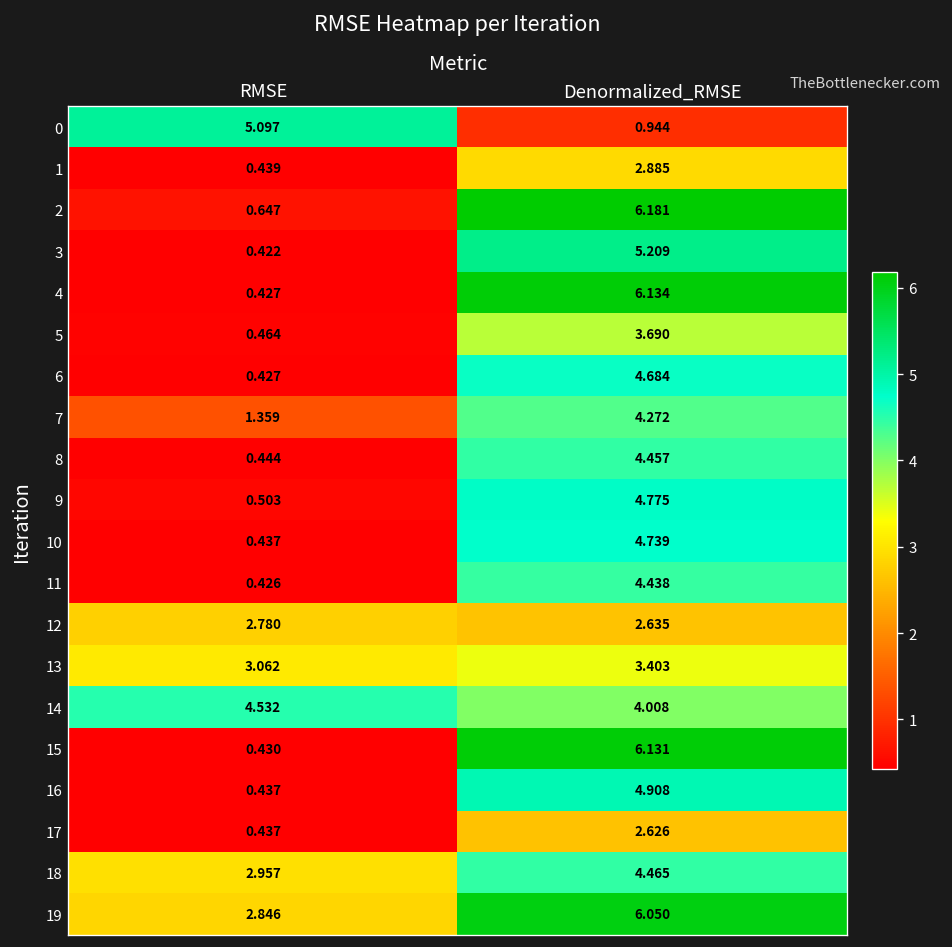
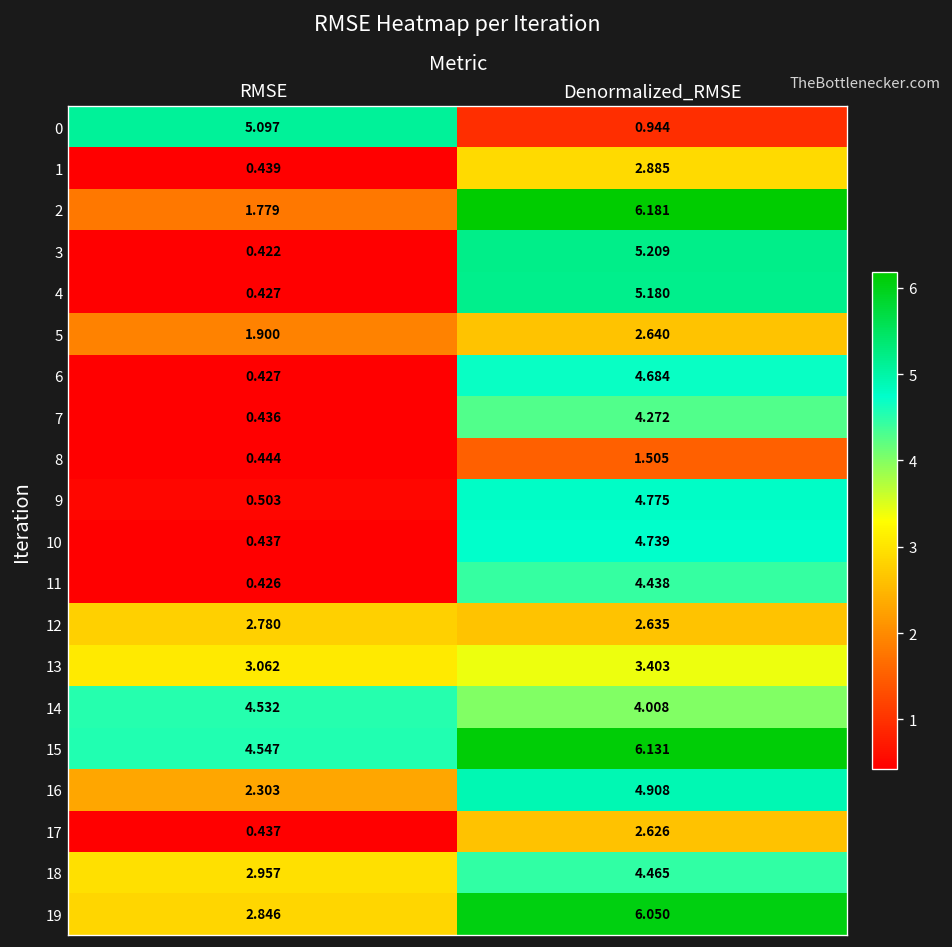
  {
    "0": {
      "RMSE": 5.097,
      "Denormalized_RMSE": 0.944
    },
    "1": {
      "RMSE": 0.439,
      "Denormalized_RMSE": 2.885
    },
    "2": {
-     "RMSE": 0.647,
+     "RMSE": 1.779,
      "Denormalized_RMSE": 6.181
    },
    "3": {
      "RMSE": 0.422,
      "Denormalized_RMSE": 5.209
    },
    "4": {
      "RMSE": 0.427,
-     "Denormalized_RMSE": 6.134
+     "Denormalized_RMSE": 5.180
    },
    "5": {
-     "RMSE": 0.464,
-     "Denormalized_RMSE": 3.690
+     "RMSE": 1.900,
+     "Denormalized_RMSE": 2.640
    },
    "6": {
      "RMSE": 0.427,
      "Denormalized_RMSE": 4.684
    },
    "7": {
-     "RMSE": 1.359,
+     "RMSE": 0.436,
      "Denormalized_RMSE": 4.272
    },
    "8": {
      "RMSE": 0.444,
-     "Denormalized_RMSE": 4.457
+     "Denormalized_RMSE": 1.505
    },
    "9": {
      "RMSE": 0.503,
      "Denormalized_RMSE": 4.775
    },
    "10": {
      "RMSE": 0.437,
      "Denormalized_RMSE": 4.739
    },
    "11": {
      "RMSE": 0.426,
      "Denormalized_RMSE": 4.438
    },
    "12": {
      "RMSE": 2.780,
      "Denormalized_RMSE": 2.635
    },
    "13": {
      "RMSE": 3.062,
      "Denormalized_RMSE": 3.403
    },
    "14": {
      "RMSE": 4.532,
      "Denormalized_RMSE": 4.008
    },
    "15": {
-     "RMSE": 0.430,
+     "RMSE": 4.547,
      "Denormalized_RMSE": 6.131
    },
    "16": {
-     "RMSE": 0.437,
+     "RMSE": 2.303,
      "Denormalized_RMSE": 4.908
    },
    "17": {
      "RMSE": 0.437,
      "Denormalized_RMSE": 2.626
    },
    "18": {
      "RMSE": 2.957,
      "Denormalized_RMSE": 4.465
    },
    "19": {
      "RMSE": 2.846,
      "Denormalized_RMSE": 6.050
    }
  }
